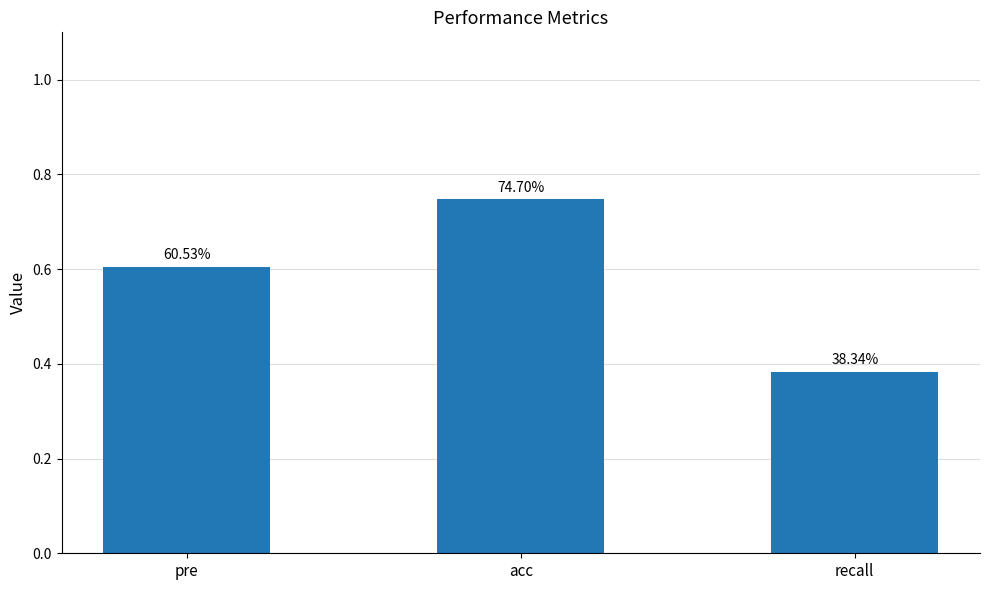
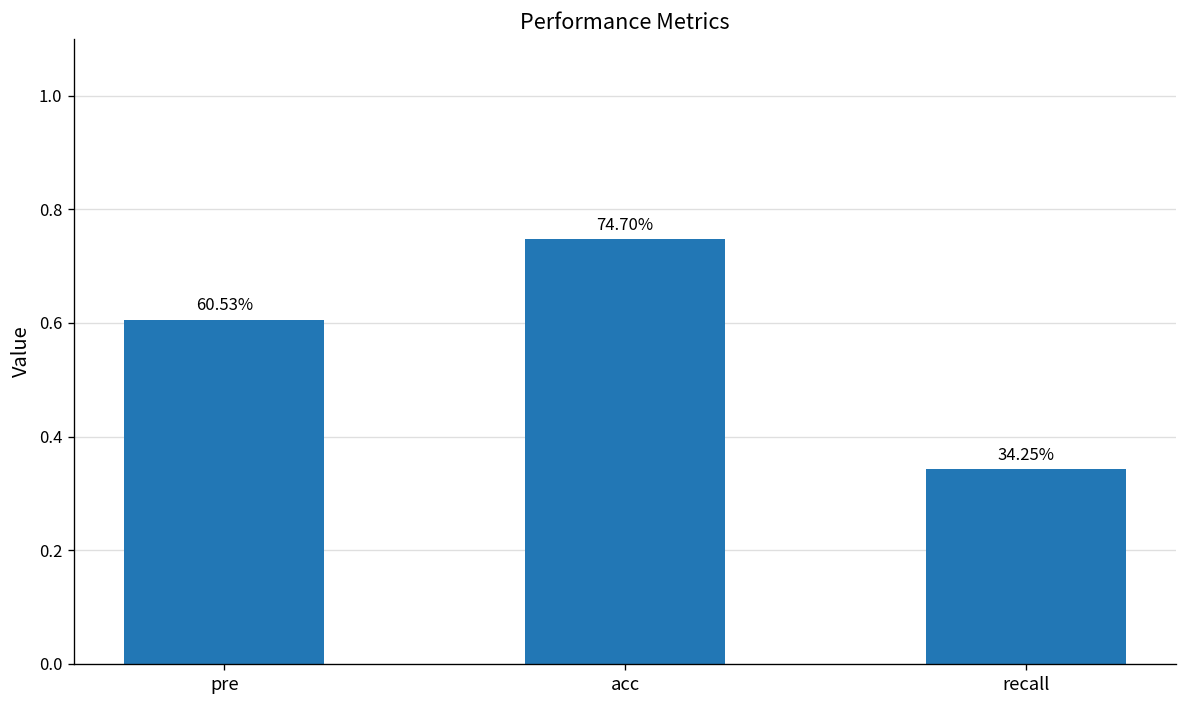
  {
    "pre": "60.53%",
    "acc": "74.70%",
-   "recall": "38.34%"
+   "recall": "34.25%"
  }
